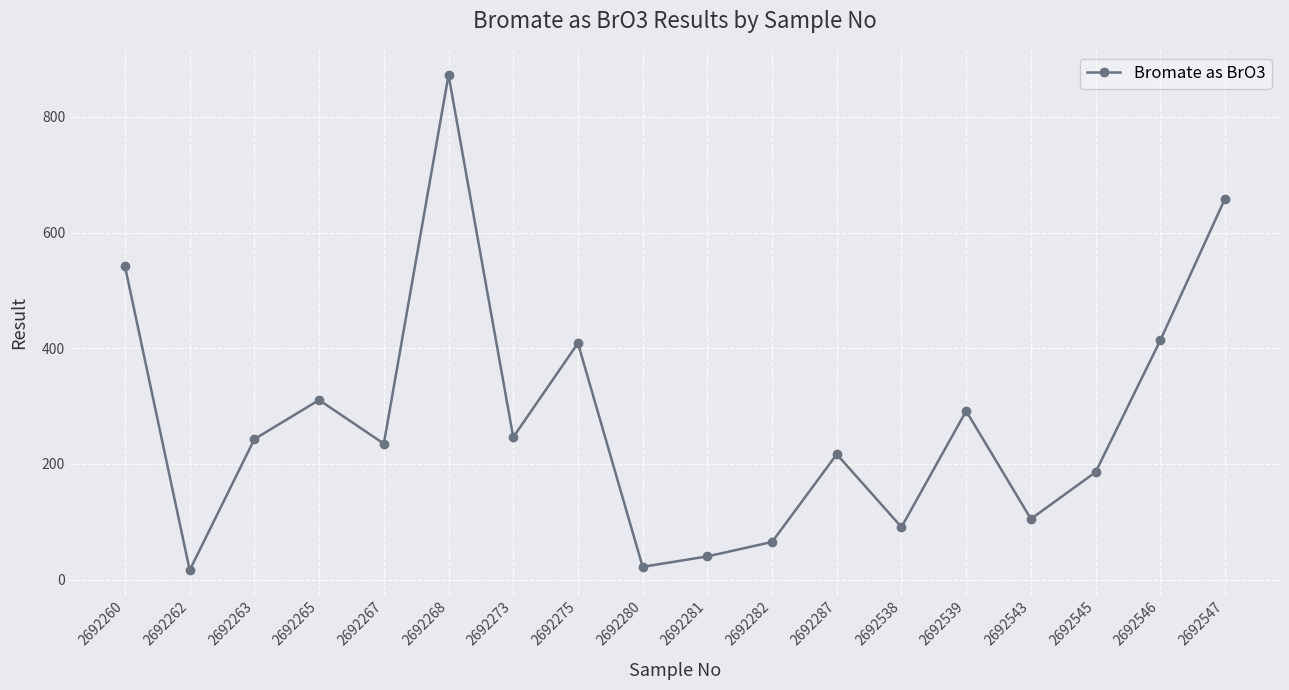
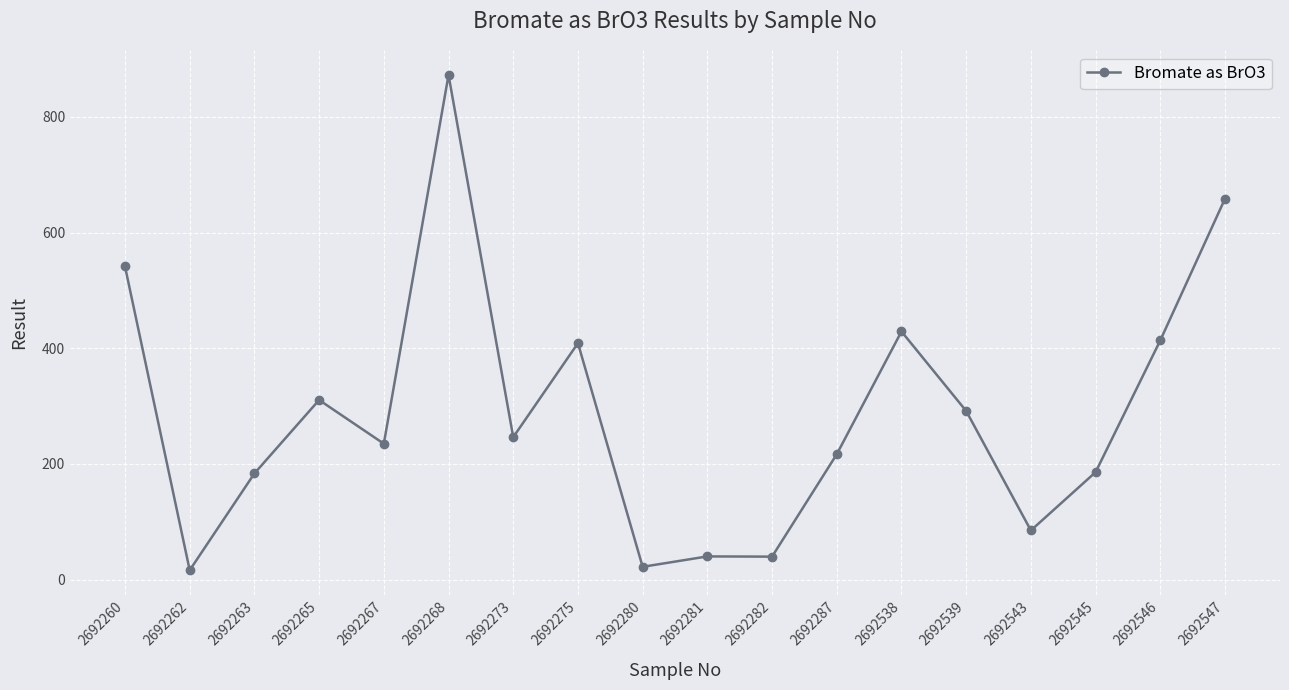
  {
    "2692260": 540,
    "2692262": 20,
-   "2692263": 240,
+   "2692263": 180,
    "2692265": 310,
    "2692267": 230,
    "2692268": 870,
    "2692273": 250,
    "2692275": 410,
    "2692280": 20,
    "2692281": 40,
-   "2692282": 70,
+   "2692282": 40,
    "2692287": 220,
-   "2692538": 90,
+   "2692538": 430,
    "2692539": 290,
-   "2692543": 100,
+   "2692543": 80,
    "2692545": 190,
    "2692546": 410,
    "2692547": 660
  }
